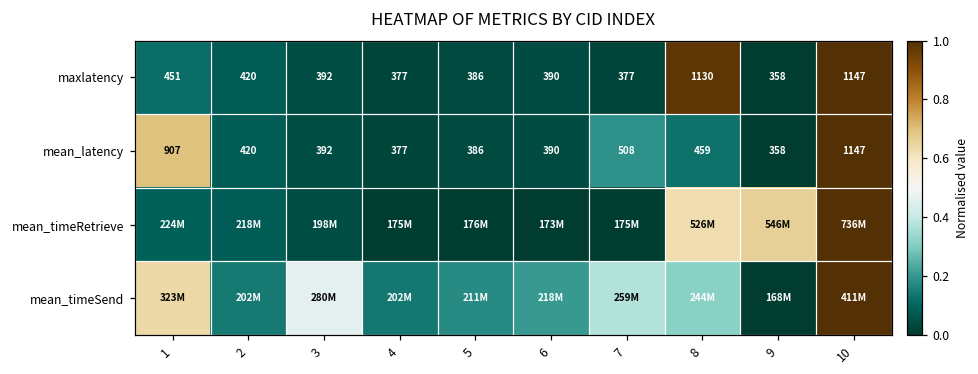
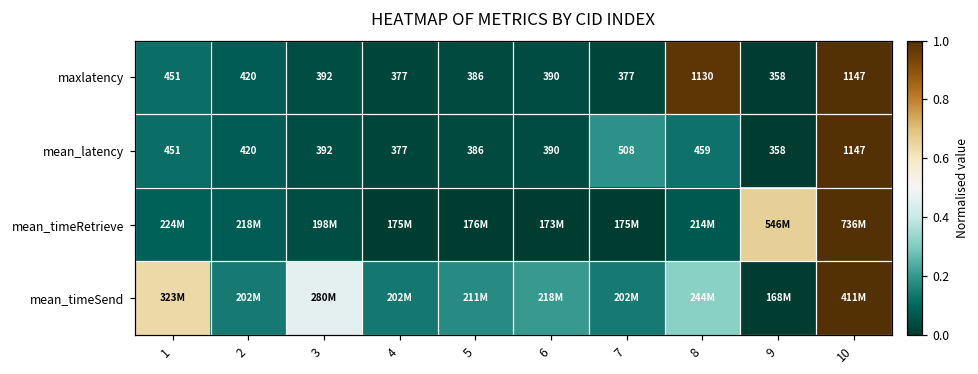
  {
    "maxlatency": {
      "1": "451",
      "2": "420",
      "3": "392",
      "4": "377",
      "5": "386",
      "6": "390",
      "7": "377",
      "8": "1130",
      "9": "358",
      "10": "1147"
    },
    "mean_latency": {
-     "1": "907",
+     "1": "451",
      "2": "420",
      "3": "392",
      "4": "377",
      "5": "386",
      "6": "390",
      "7": "508",
      "8": "459",
      "9": "358",
      "10": "1147"
    },
    "mean_timeRetrieve": {
      "1": "224M",
      "2": "218M",
      "3": "198M",
      "4": "175M",
      "5": "176M",
      "6": "173M",
      "7": "175M",
-     "8": "526M",
+     "8": "214M",
      "9": "546M",
      "10": "736M"
    },
    "mean_timeSend": {
      "1": "323M",
      "2": "202M",
      "3": "280M",
      "4": "202M",
      "5": "211M",
      "6": "218M",
-     "7": "259M",
+     "7": "202M",
      "8": "244M",
      "9": "168M",
      "10": "411M"
    }
  }
